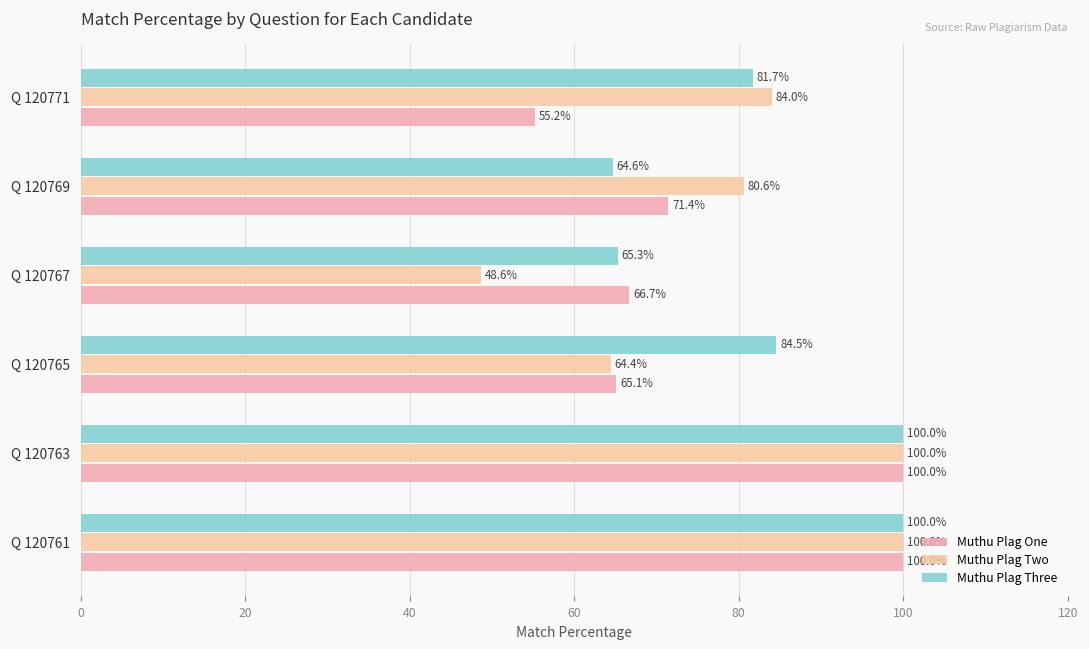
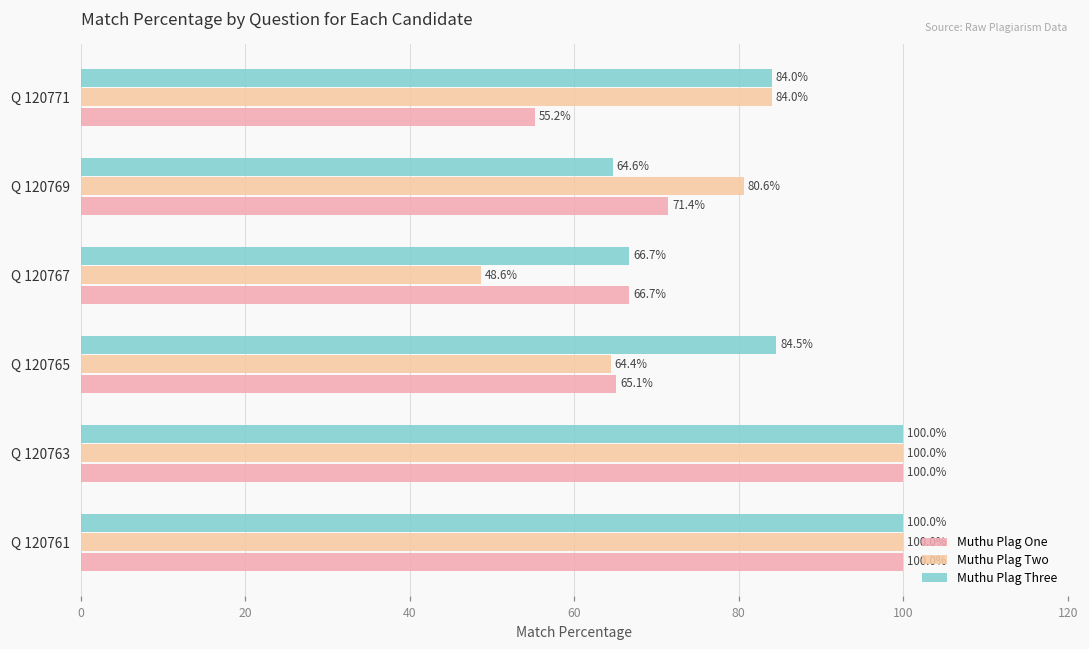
  {
    "Muthu Plag Three": {
-     "Q 120771": "81.7%",
+     "Q 120771": "84.0%",
      "Q 120769": "64.6%",
-     "Q 120767": "65.3%",
+     "Q 120767": "66.7%",
      "Q 120765": "84.5%",
      "Q 120763": "100.0%",
      "Q 120761": "100.0%"
    }
  }
